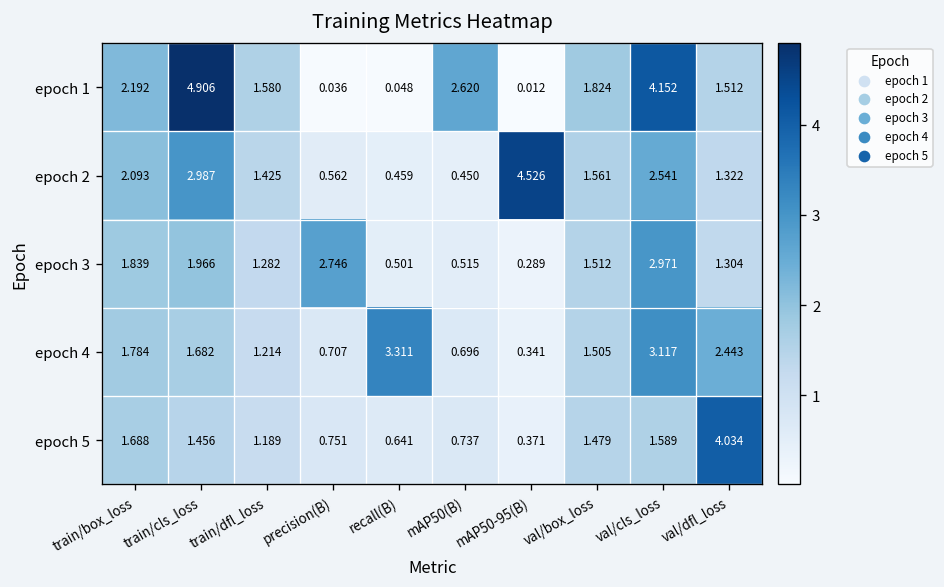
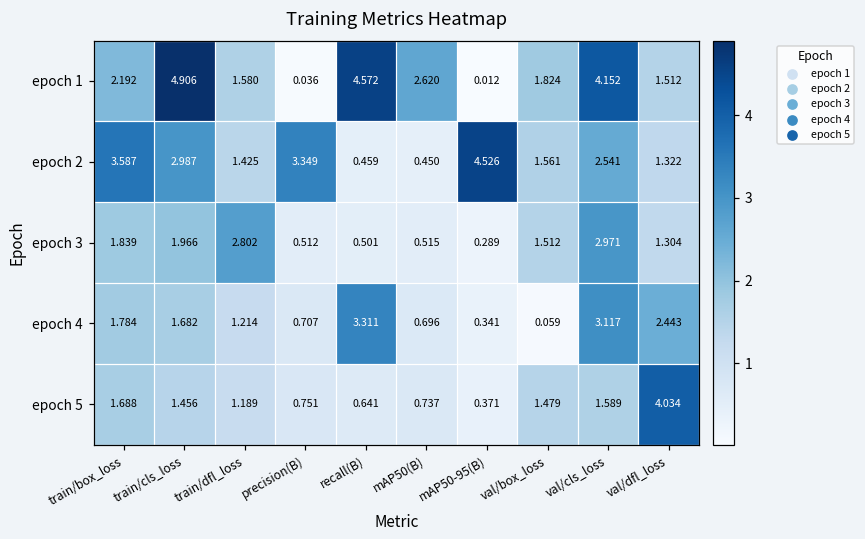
  {
    "epoch 1": {
      "train/box_loss": 2.192,
      "train/cls_loss": 4.906,
      "train/dfl_loss": 1.580,
      "precision(B)": 0.036,
-     "recall(B)": 0.048,
+     "recall(B)": 4.572,
      "mAP50(B)": 2.620,
      "mAP50-95(B)": 0.012,
      "val/box_loss": 1.824,
      "val/cls_loss": 4.152,
      "val/dfl_loss": 1.512
    },
    "epoch 2": {
-     "train/box_loss": 2.093,
+     "train/box_loss": 3.587,
      "train/cls_loss": 2.987,
      "train/dfl_loss": 1.425,
-     "precision(B)": 0.562,
+     "precision(B)": 3.349,
      "recall(B)": 0.459,
      "mAP50(B)": 0.450,
      "mAP50-95(B)": 4.526,
      "val/box_loss": 1.561,
      "val/cls_loss": 2.541,
      "val/dfl_loss": 1.322
    },
    "epoch 3": {
      "train/box_loss": 1.839,
      "train/cls_loss": 1.966,
-     "train/dfl_loss": 1.282,
-     "precision(B)": 2.746,
+     "train/dfl_loss": 2.802,
+     "precision(B)": 0.512,
      "recall(B)": 0.501,
      "mAP50(B)": 0.515,
      "mAP50-95(B)": 0.289,
      "val/box_loss": 1.512,
      "val/cls_loss": 2.971,
      "val/dfl_loss": 1.304
    },
    "epoch 4": {
      "train/box_loss": 1.784,
      "train/cls_loss": 1.682,
      "train/dfl_loss": 1.214,
      "precision(B)": 0.707,
      "recall(B)": 3.311,
      "mAP50(B)": 0.696,
      "mAP50-95(B)": 0.341,
-     "val/box_loss": 1.505,
+     "val/box_loss": 0.059,
      "val/cls_loss": 3.117,
      "val/dfl_loss": 2.443
    },
    "epoch 5": {
      "train/box_loss": 1.688,
      "train/cls_loss": 1.456,
      "train/dfl_loss": 1.189,
      "precision(B)": 0.751,
      "recall(B)": 0.641,
      "mAP50(B)": 0.737,
      "mAP50-95(B)": 0.371,
      "val/box_loss": 1.479,
      "val/cls_loss": 1.589,
      "val/dfl_loss": 4.034
    }
  }
